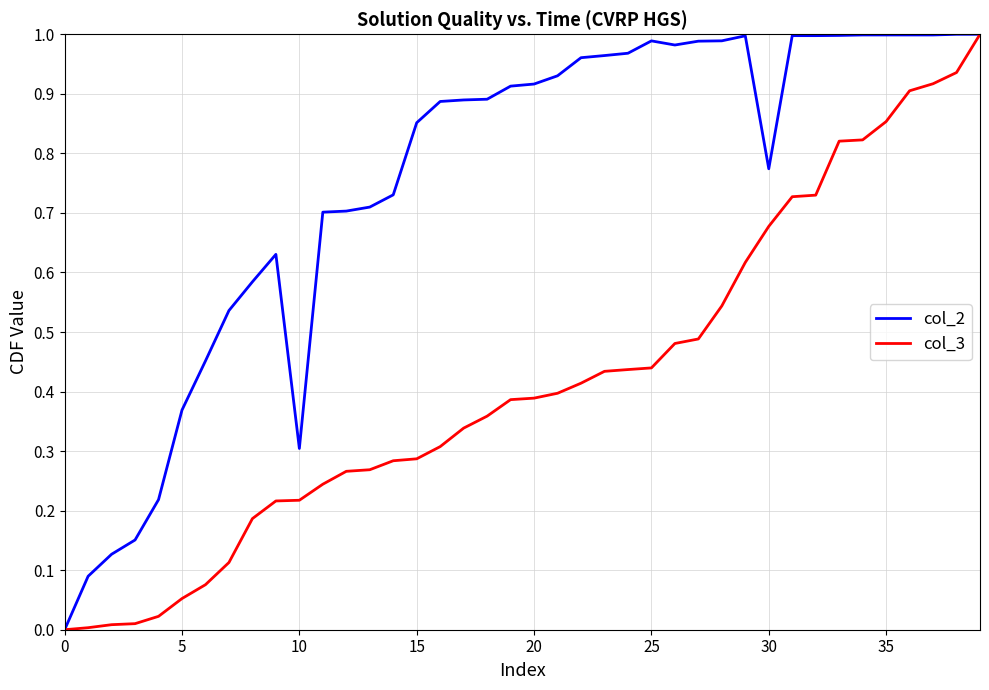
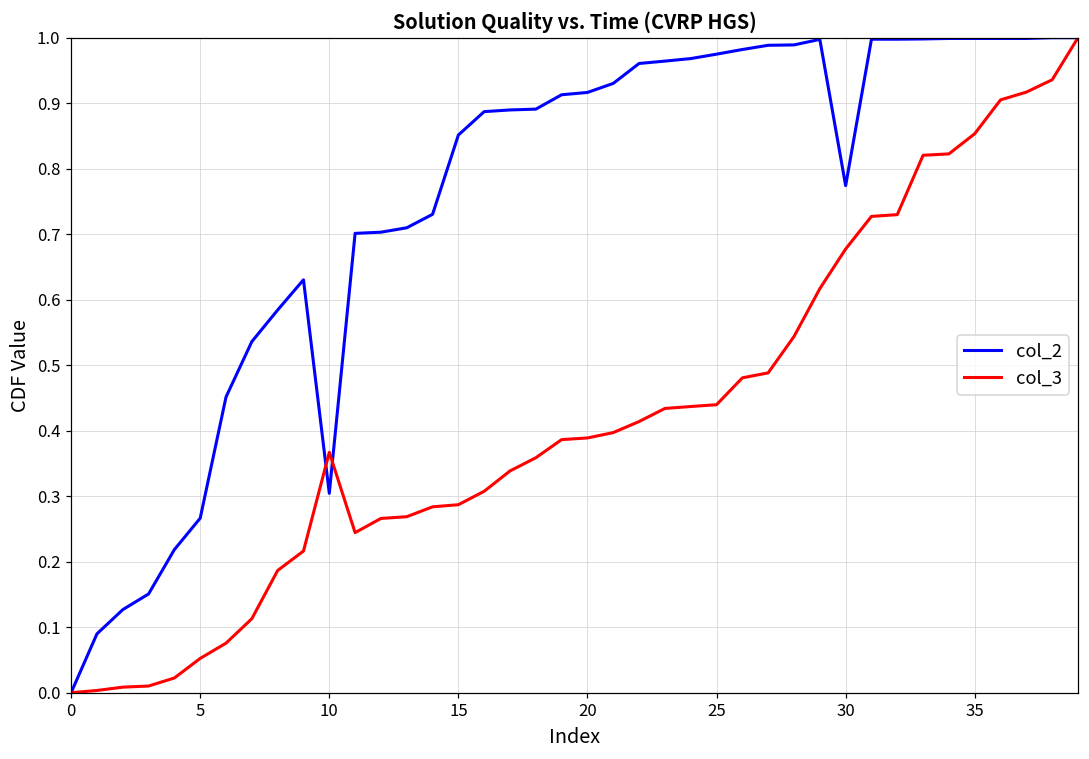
  {
    "col_2": {
-     "5": 0.37,
+     "5": 0.27,
      "10": 0.30,
      "15": 0.85,
      "20": 0.92,
-     "25": 0.99,
+     "25": 0.97,
      "30": 0.77,
      "35": 1.00
    },
    "col_3": {
      "5": 0.05,
-     "10": 0.22,
+     "10": 0.37,
      "15": 0.29,
      "20": 0.39,
      "25": 0.44,
      "30": 0.68,
      "35": 0.85
    }
  }
